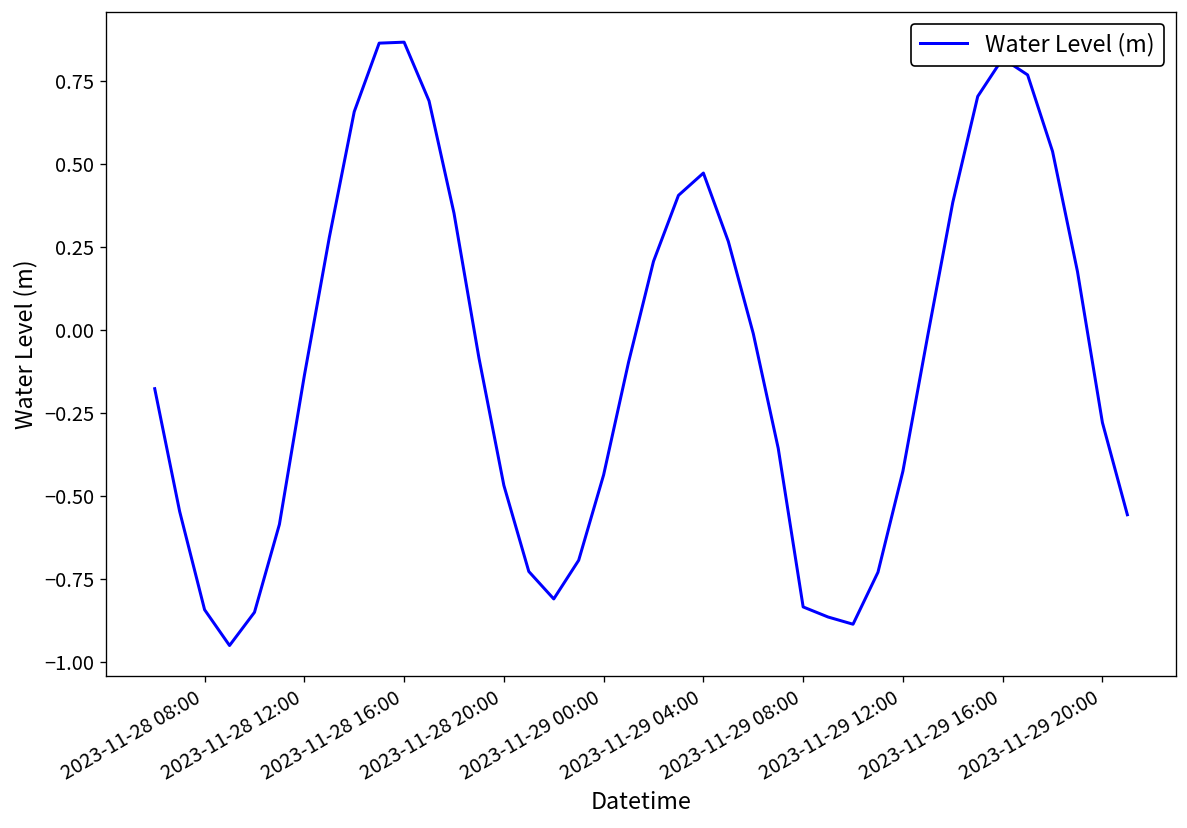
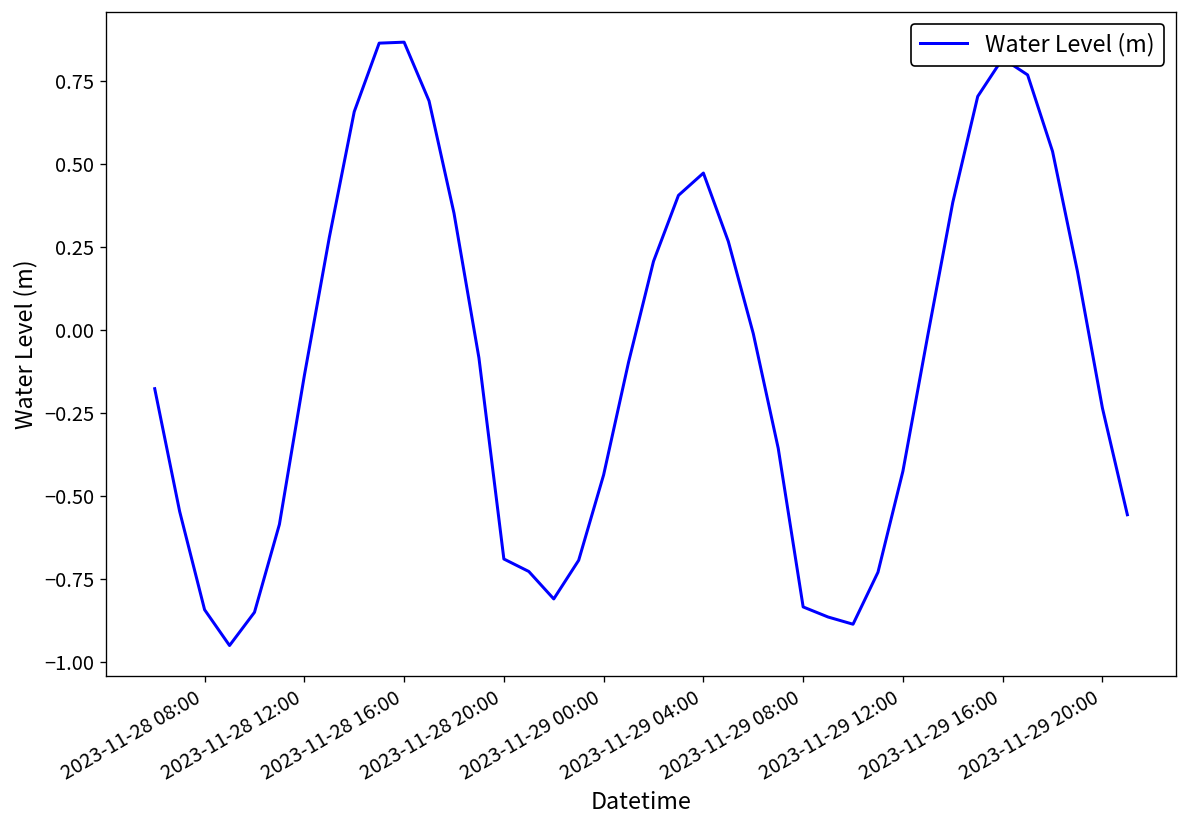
  {
    "2023-11-28 08:00": -0.84,
    "2023-11-28 12:00": -0.14,
    "2023-11-28 16:00": 0.87,
-   "2023-11-28 20:00": -0.47,
+   "2023-11-28 20:00": -0.69,
    "2023-11-29 00:00": -0.44,
    "2023-11-29 04:00": 0.47,
    "2023-11-29 08:00": -0.83,
    "2023-11-29 12:00": -0.43,
-   "2023-11-29 20:00": -0.28
+   "2023-11-29 20:00": -0.24
  }
